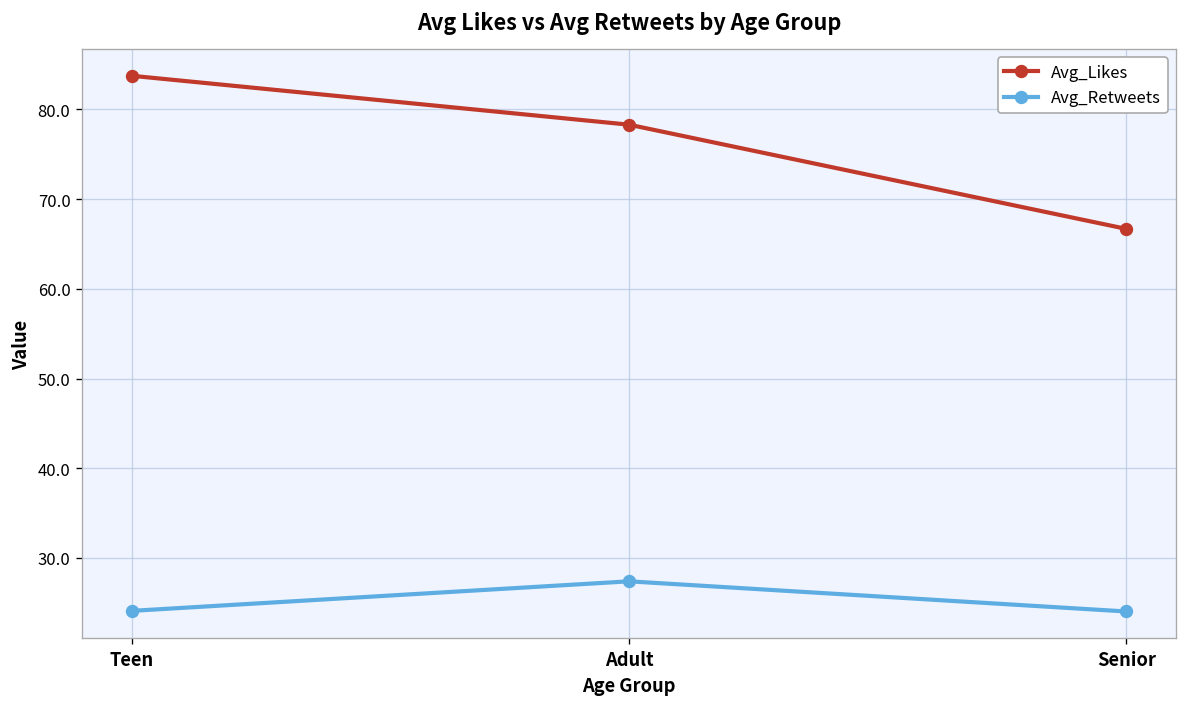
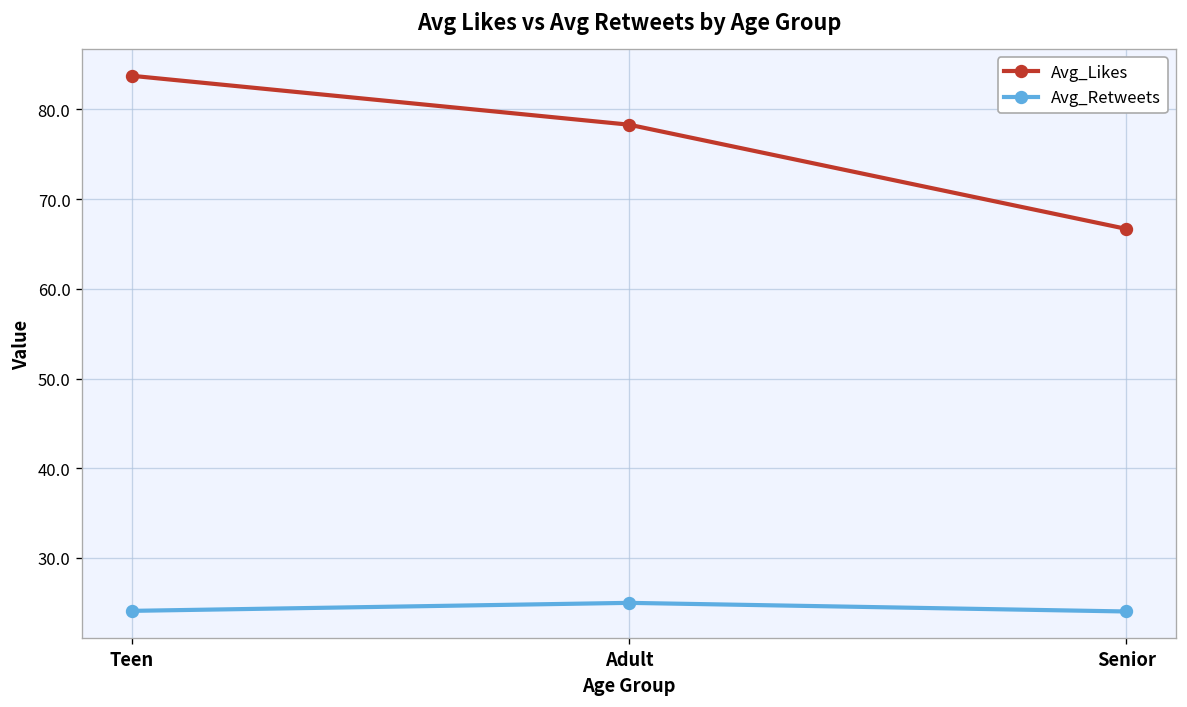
  {
    "Avg_Likes": {
      "Teen": 84,
      "Adult": 78,
      "Senior": 67
    },
    "Avg_Retweets": {
      "Teen": 24,
-     "Adult": 27,
+     "Adult": 25,
      "Senior": 24
    }
  }
